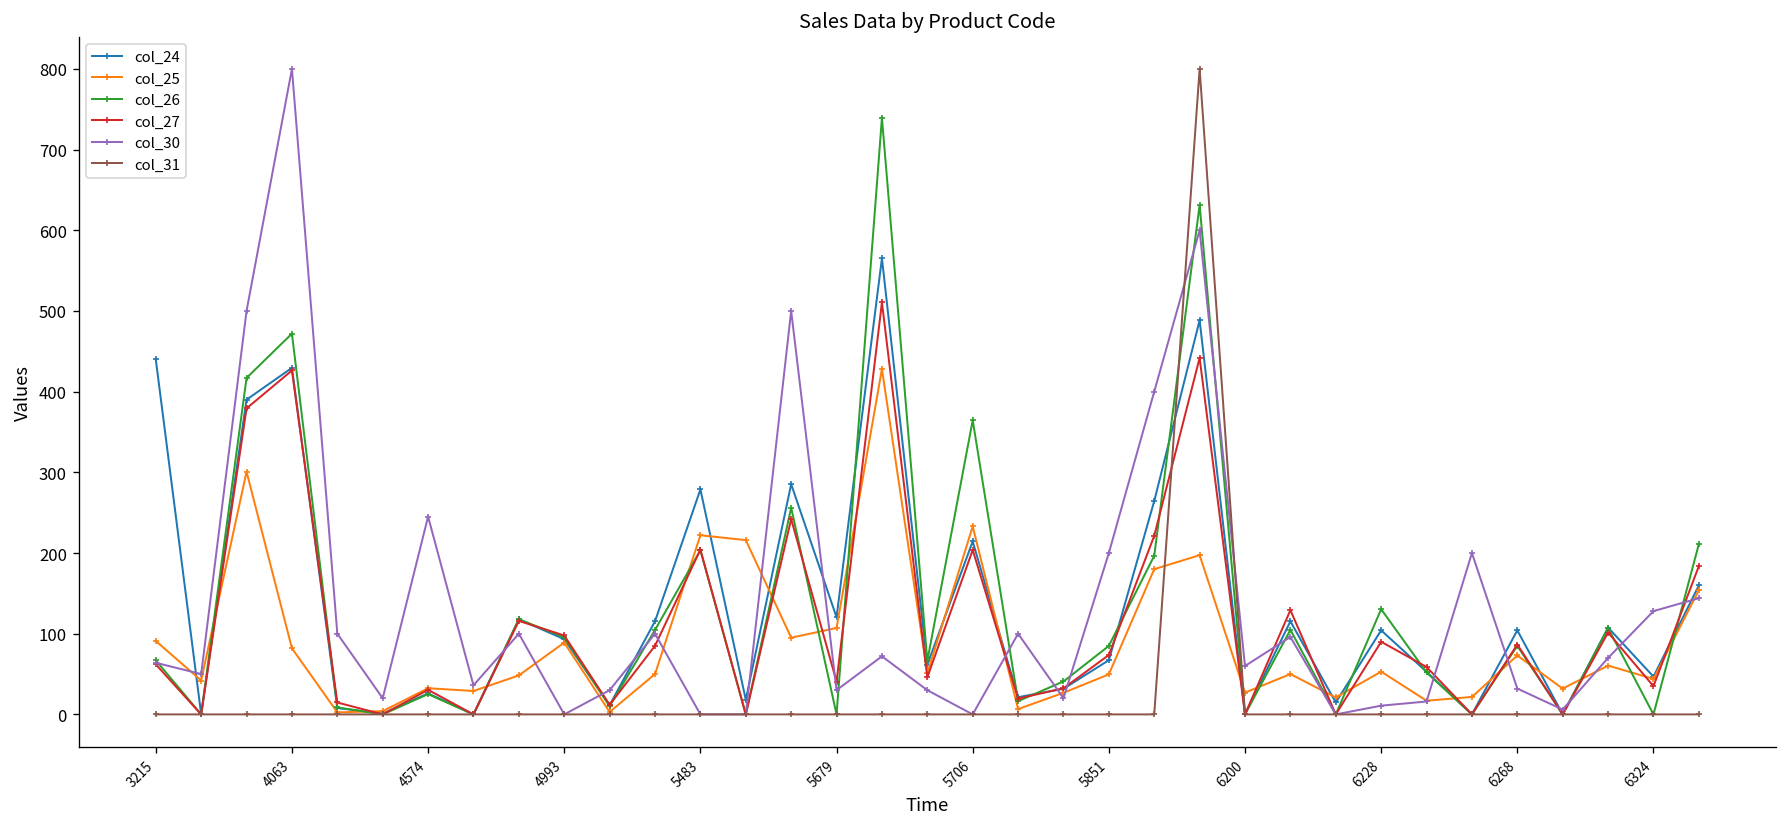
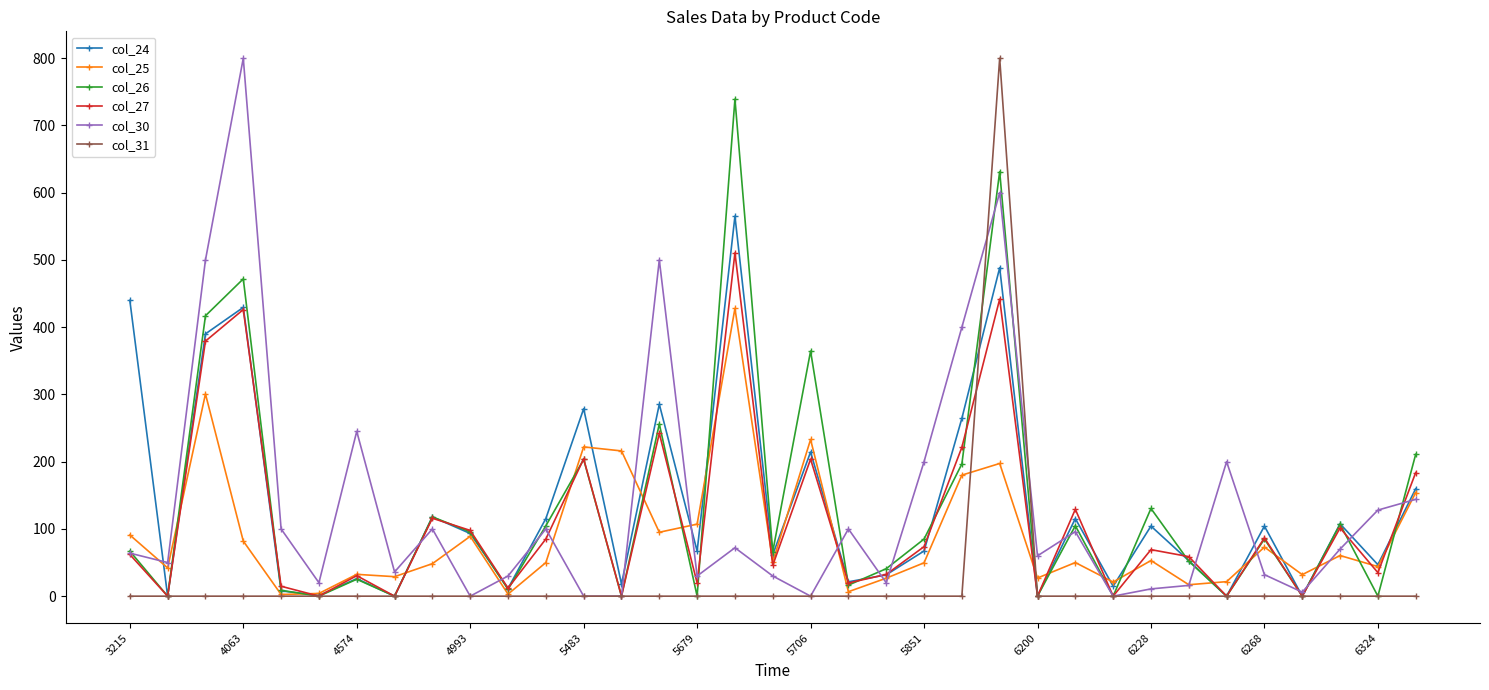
  {
    "col_24": {
      "3215": 440,
      "5483": 280,
-     "5679": 120,
+     "5679": 70,
      "5706": 210,
      "5851": 70,
      "6228": 100,
      "6268": 100
    },
    "col_25": {
      "3215": 90,
      "4063": 80,
      "4993": 90,
      "5483": 220,
      "5679": 110,
      "5706": 230,
      "5851": 50,
      "6200": 30,
      "6228": 50,
      "6268": 70
    },
    "col_26": {
      "4063": 470,
      "5706": 360,
      "5851": 80,
      "6228": 130
    },
    "col_27": {
-     "5679": 40,
+     "5679": 20,
      "5706": 200,
      "5851": 70,
-     "6228": 90,
+     "6228": 70,
      "6324": 40
    },
    "col_30": {
      "4063": 800,
      "4574": 250,
      "5679": 30,
      "5851": 200,
      "6200": 60,
      "6228": 10,
      "6268": 30,
      "6324": 130
    },
    "col_31": {
      "3215": 0,
      "4063": 0,
      "4574": 0,
      "5851": 0,
      "6228": 0,
      "6268": 0
    }
  }
